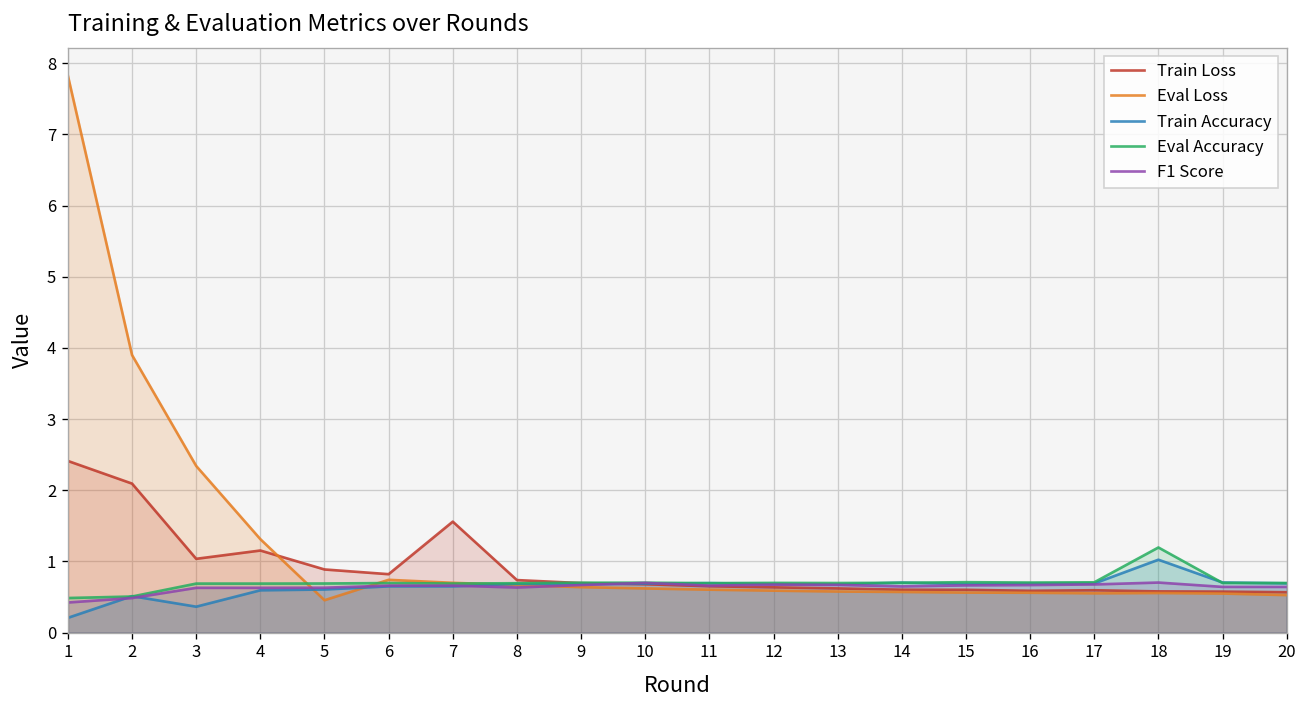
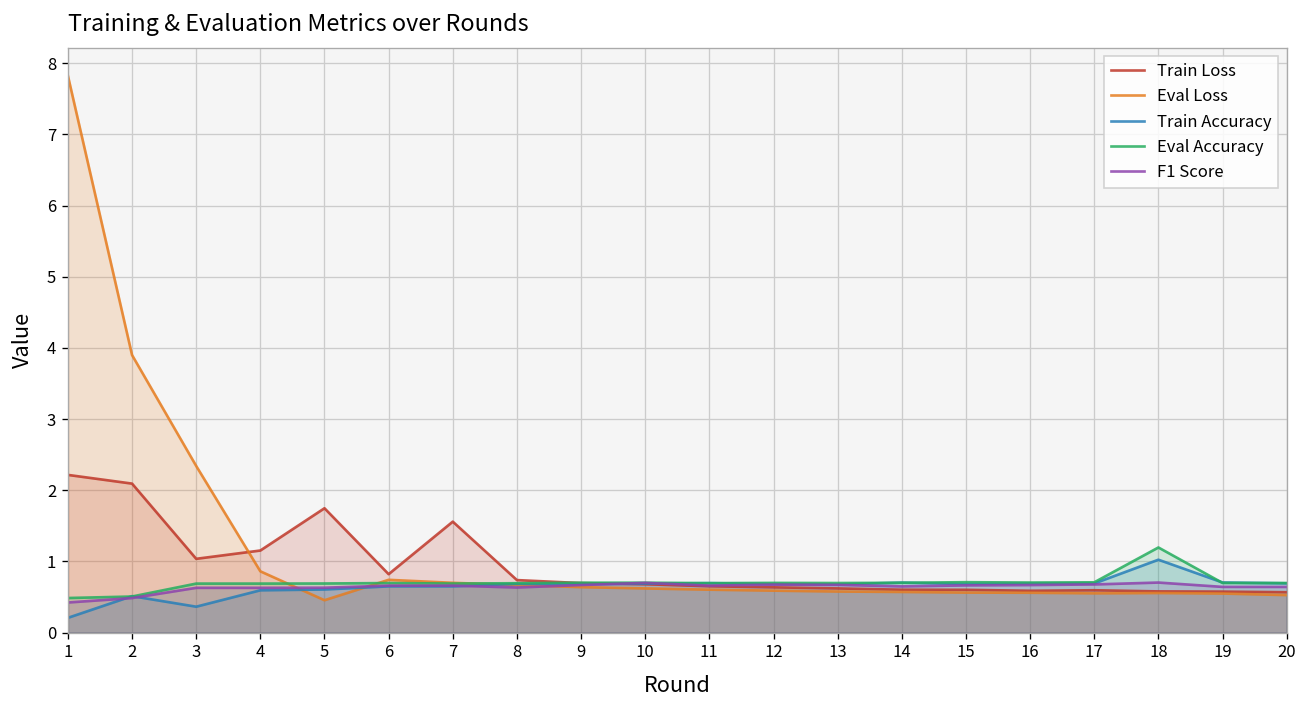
  {
    "Train Loss": {
-     "1": 2.4,
+     "1": 2.2,
      "2": 2.1,
      "3": 1.0,
      "4": 1.2,
-     "5": 0.9,
+     "5": 1.7,
      "6": 0.8,
      "7": 1.6,
      "8": 0.7,
      "13": 0.6
    },
    "Eval Loss": {
      "1": 7.8,
      "2": 3.9,
      "3": 2.3,
-     "4": 1.3,
+     "4": 0.9,
      "5": 0.5,
      "6": 0.7,
      "10": 0.6,
      "11": 0.6,
      "12": 0.6,
      "13": 0.6
    },
    "Train Accuracy": {
      "1": 0.2,
      "3": 0.4,
      "18": 1.0
    },
    "Eval Accuracy": {
      "1": 0.5,
      "3": 0.7,
      "4": 0.7,
      "5": 0.7,
      "18": 1.2
    },
    "F1 Score": {
      "1": 0.4,
      "3": 0.6,
      "14": 0.6,
      "18": 0.7,
      "19": 0.6,
      "20": 0.6
    }
  }
